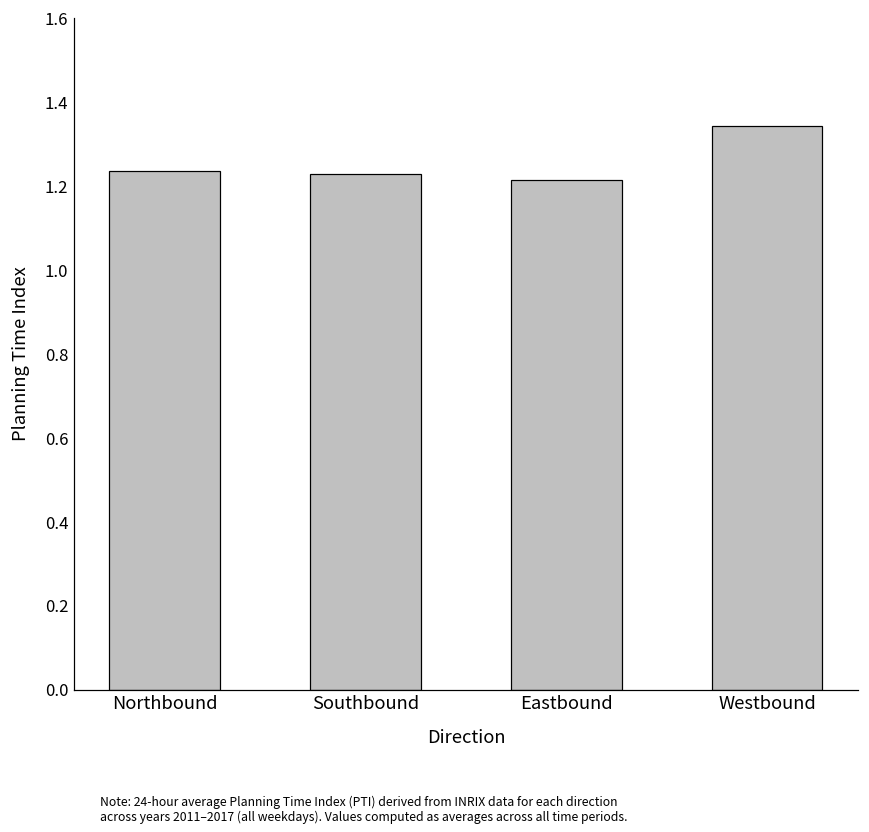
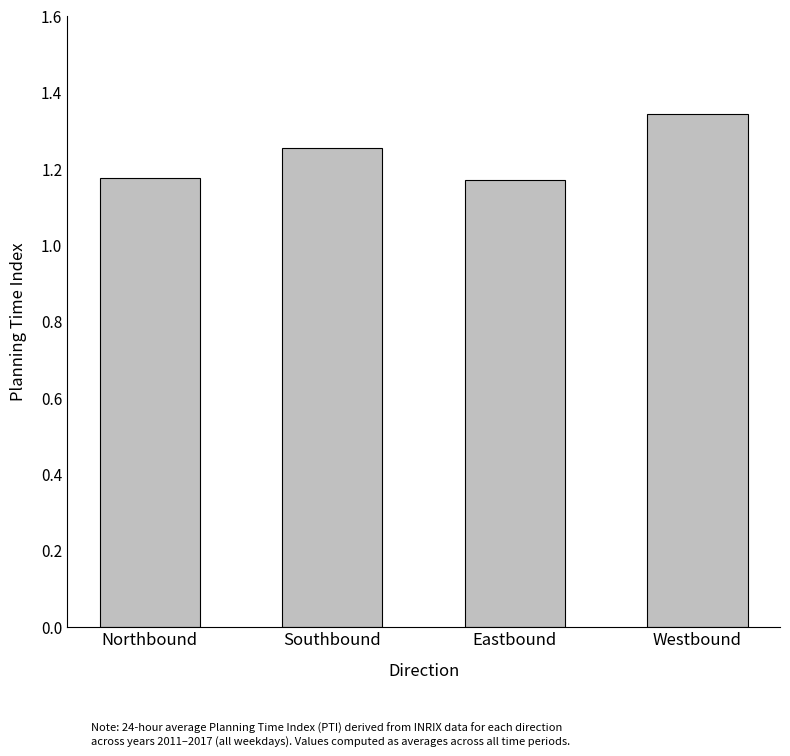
  {
-   "Northbound": 1.23,
-   "Southbound": 1.23,
-   "Eastbound": 1.21,
+   "Northbound": 1.18,
+   "Southbound": 1.25,
+   "Eastbound": 1.17,
    "Westbound": 1.34
  }
